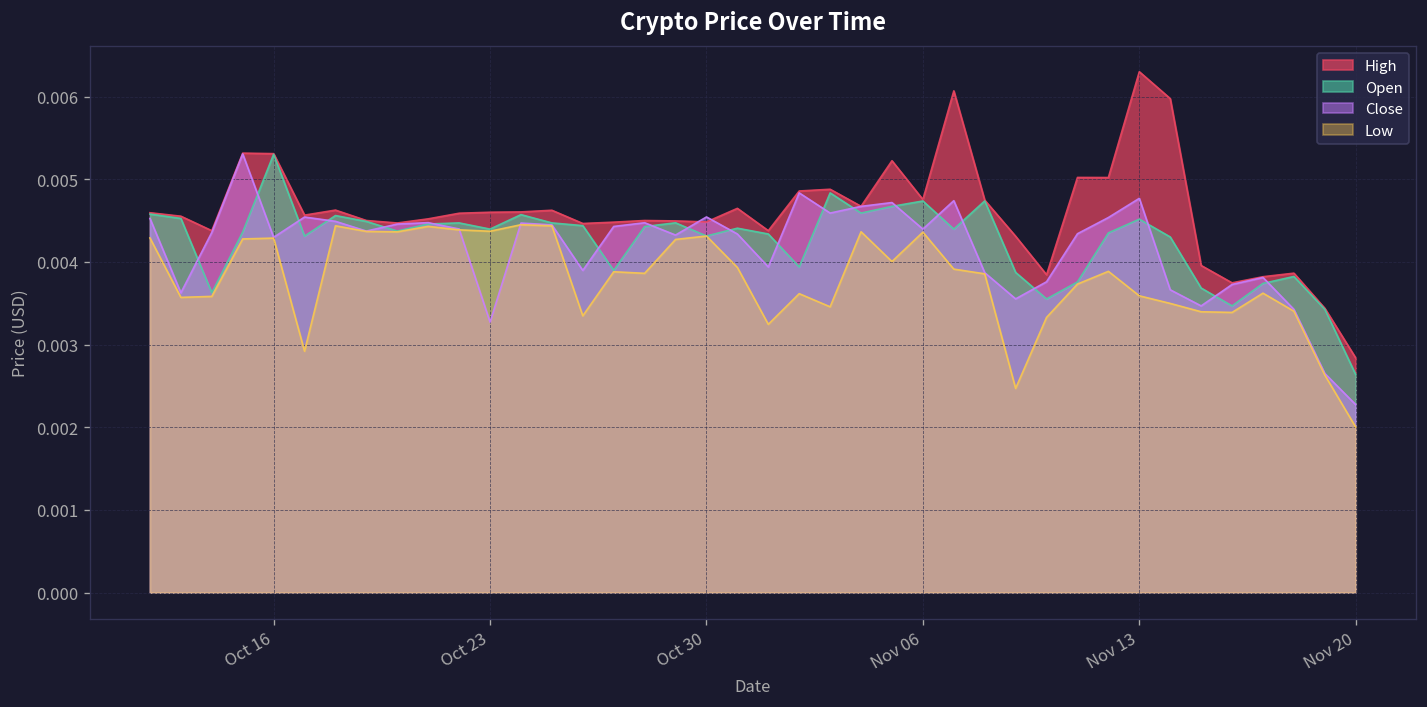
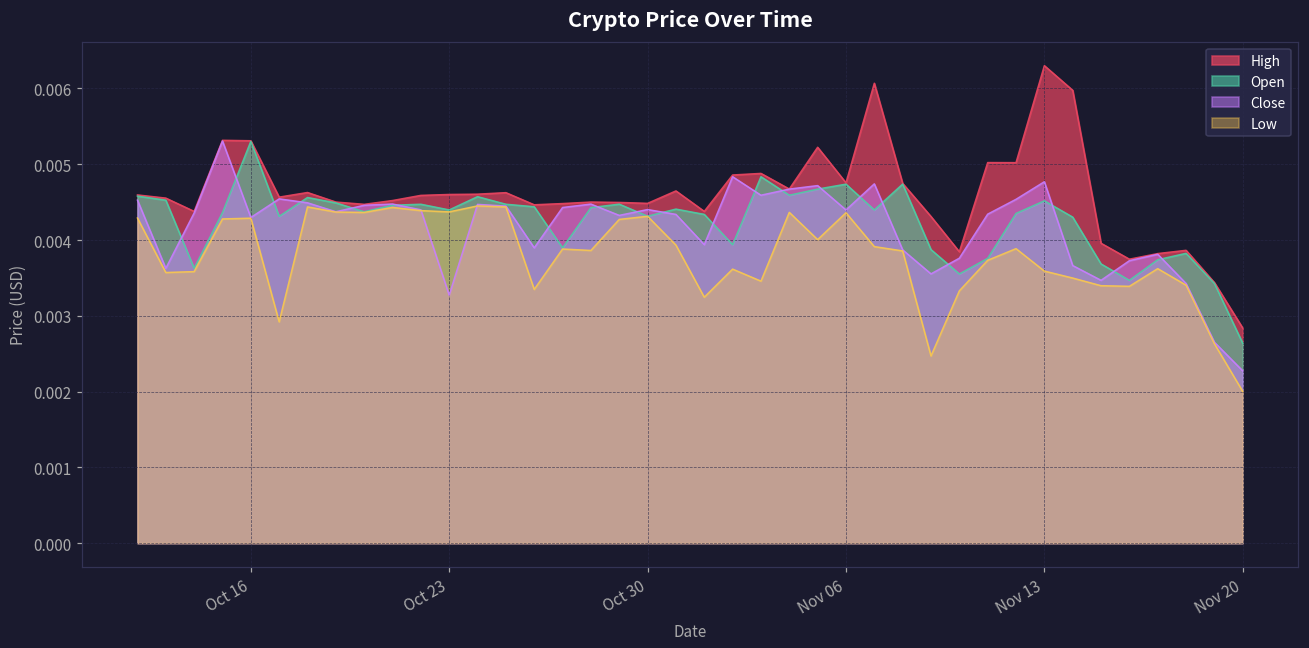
  {
    "High": {
      "Oct 23": 0.0046,
      "Oct 30": 0.0045,
      "Nov 13": 0.0063,
      "Nov 20": 0.0028
    },
    "Open": {
      "Nov 13": 0.0045,
      "Nov 20": 0.0026
    },
    "Close": {
      "Oct 23": 0.0033,
-     "Oct 30": 0.0045,
+     "Oct 30": 0.0044,
      "Nov 13": 0.0048,
      "Nov 20": 0.0023
    },
    "Low": {
      "Nov 13": 0.0036,
      "Nov 20": 0.0020
    }
  }
